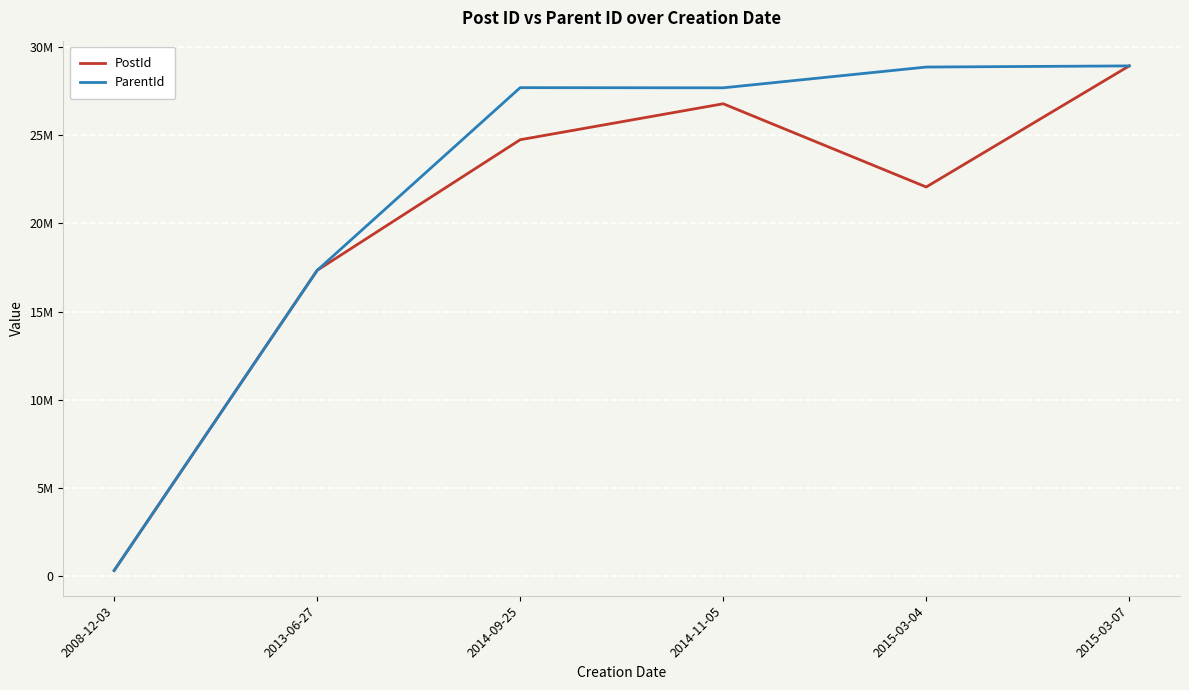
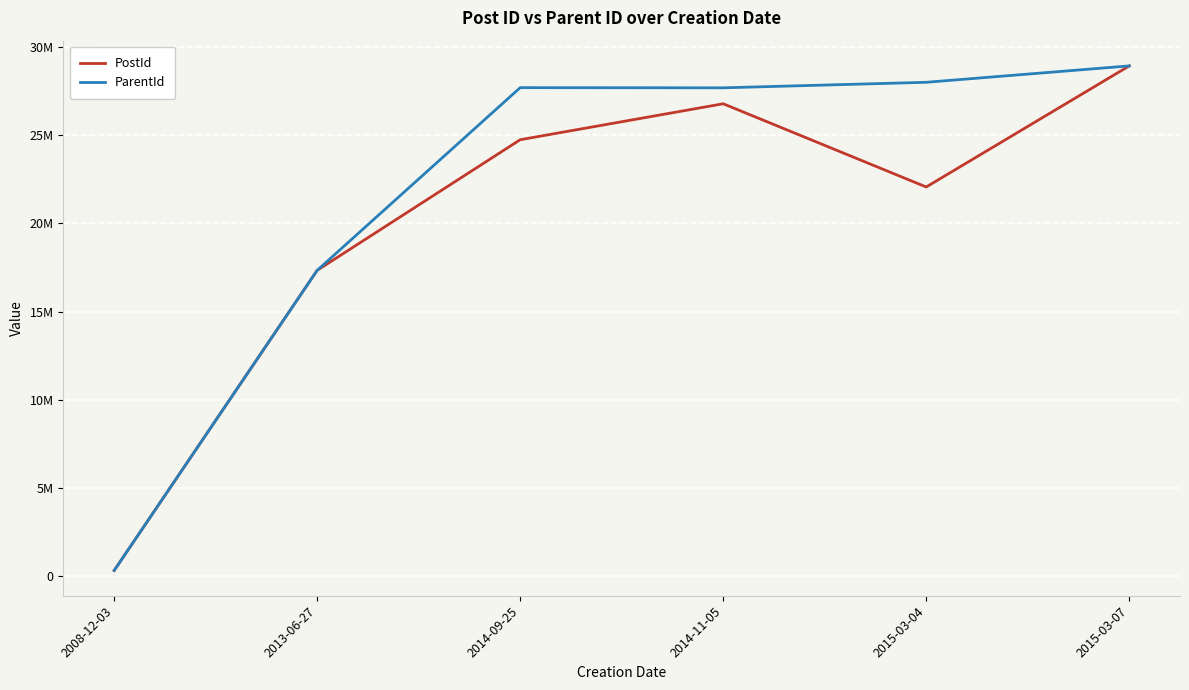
  {
    "PostId": {
      "2014-09-25": 24700000,
      "2014-11-05": 26800000,
      "2015-03-04": 22100000
    },
    "ParentId": {
      "2014-09-25": 27700000,
      "2014-11-05": 27700000,
-     "2015-03-04": 28800000
+     "2015-03-04": 28000000
    }
  }
